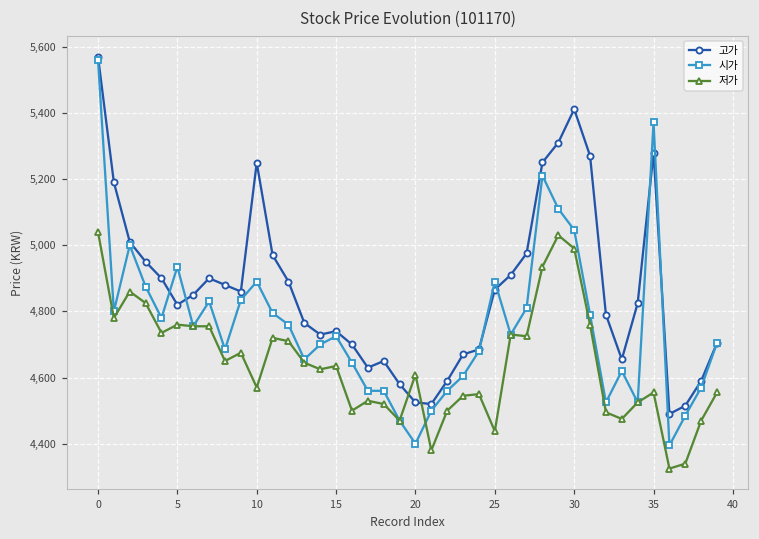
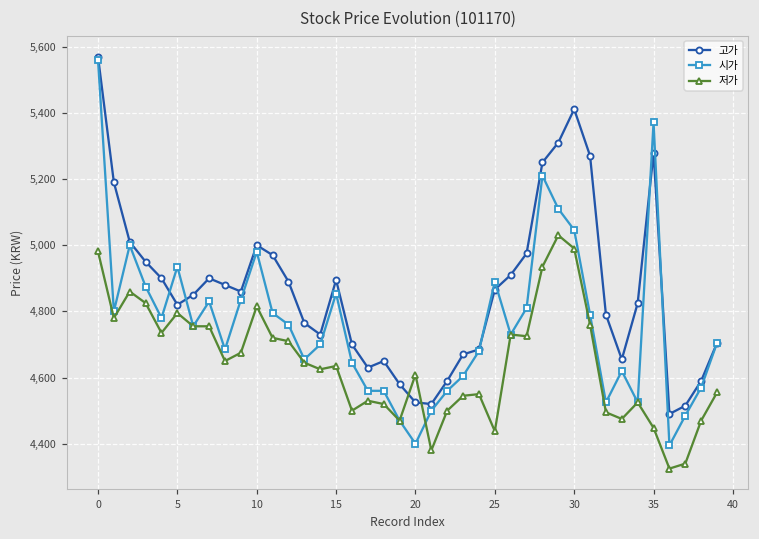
  {
    "고가": {
      "0": "5,570",
      "5": "4,820",
-     "10": "5,250",
-     "15": "4,740",
+     "10": "5,000",
+     "15": "4,900",
      "20": "4,530",
      "25": "4,870",
      "30": "5,410",
      "35": "5,280"
    },
    "시가": {
      "0": "5,560",
      "5": "4,940",
-     "10": "4,890",
-     "15": "4,730",
+     "10": "4,980",
+     "15": "4,850",
      "20": "4,400",
      "25": "4,890",
      "30": "5,050",
      "35": "5,370"
    },
    "저가": {
-     "0": "5,040",
-     "5": "4,760",
-     "10": "4,570",
+     "0": "4,980",
+     "5": "4,800",
+     "10": "4,820",
      "15": "4,640",
      "20": "4,610",
      "25": "4,440",
      "30": "4,990",
-     "35": "4,560"
+     "35": "4,450"
    }
  }
